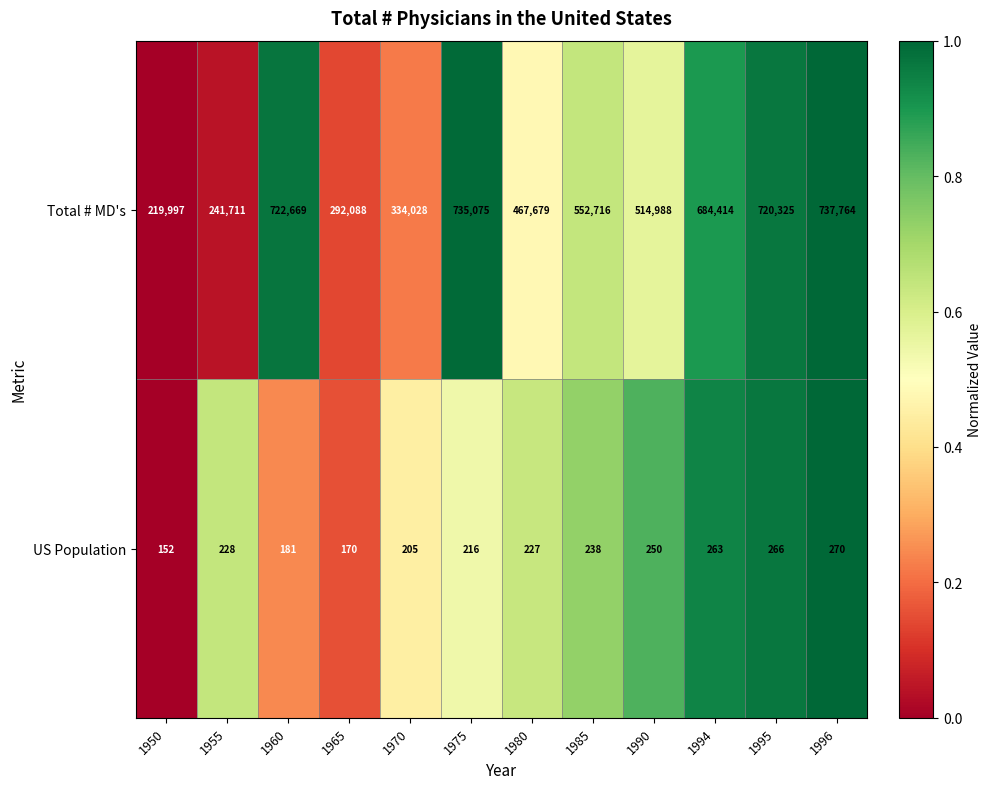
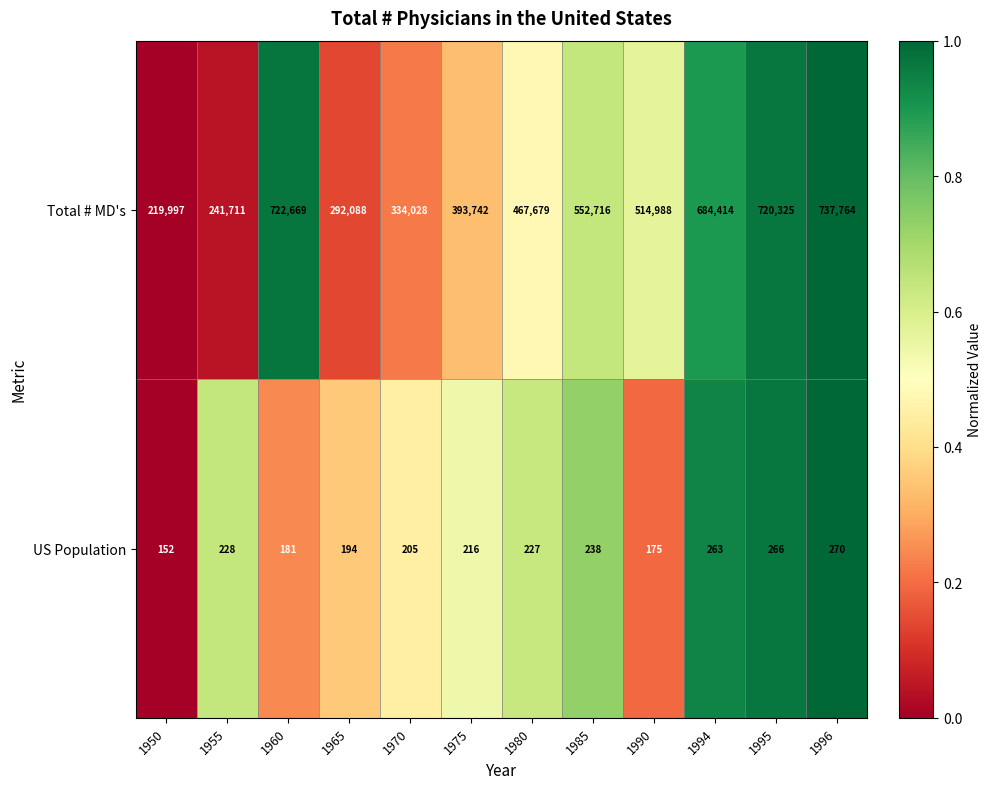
  {
    "Total # MD's": {
      "1950": "219,997",
      "1955": "241,711",
      "1960": "722,669",
      "1965": "292,088",
      "1970": "334,028",
-     "1975": "735,075",
+     "1975": "393,742",
      "1980": "467,679",
      "1985": "552,716",
      "1990": "514,988",
      "1994": "684,414",
      "1995": "720,325",
      "1996": "737,764"
    },
    "US Population": {
      "1950": "152",
      "1955": "228",
      "1960": "181",
-     "1965": "170",
+     "1965": "194",
      "1970": "205",
      "1975": "216",
      "1980": "227",
      "1985": "238",
-     "1990": "250",
+     "1990": "175",
      "1994": "263",
      "1995": "266",
      "1996": "270"
    }
  }
